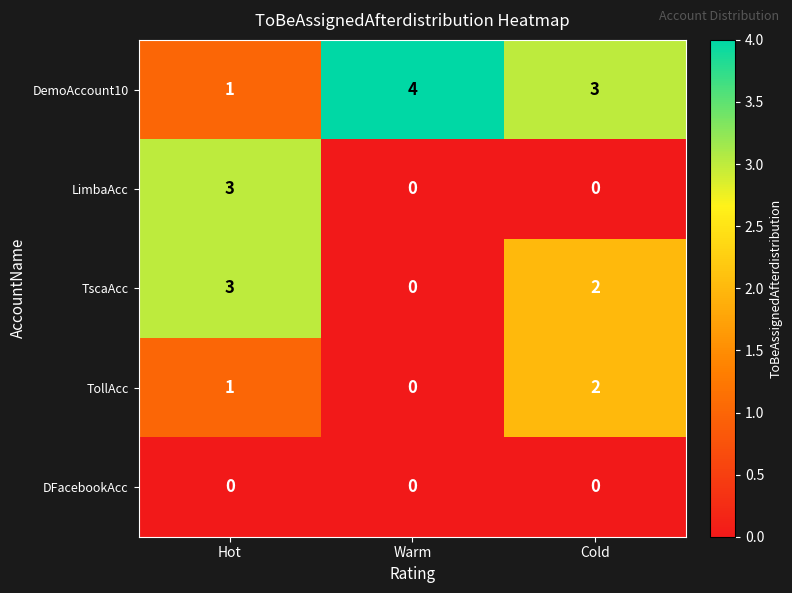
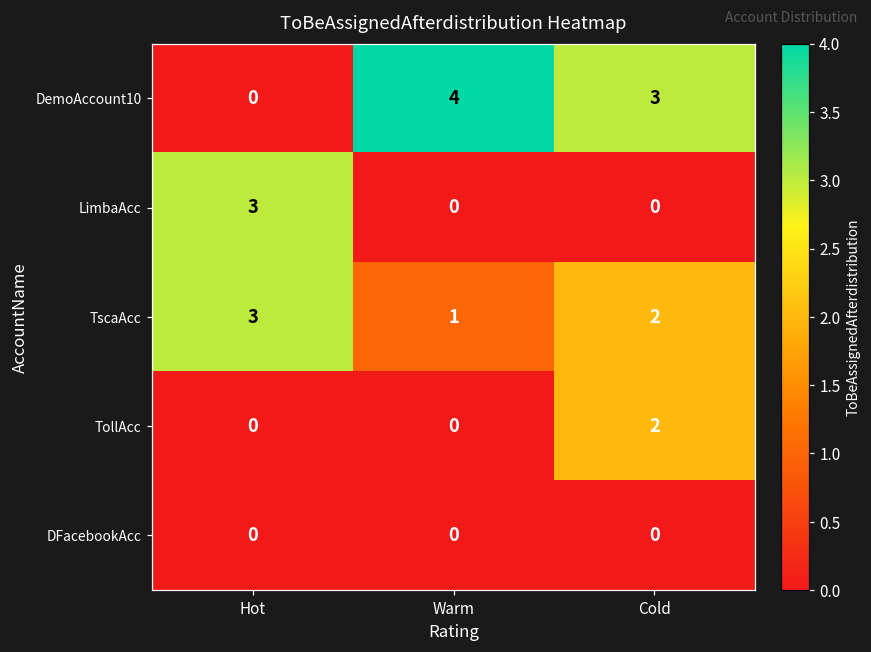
  {
    "DemoAccount10": {
-     "Hot": 1,
+     "Hot": 0,
      "Warm": 4,
      "Cold": 3
    },
    "LimbaAcc": {
      "Hot": 3,
      "Warm": 0,
      "Cold": 0
    },
    "TscaAcc": {
      "Hot": 3,
-     "Warm": 0,
+     "Warm": 1,
      "Cold": 2
    },
    "TollAcc": {
-     "Hot": 1,
+     "Hot": 0,
      "Warm": 0,
      "Cold": 2
    },
    "DFacebookAcc": {
      "Hot": 0,
      "Warm": 0,
      "Cold": 0
    }
  }
